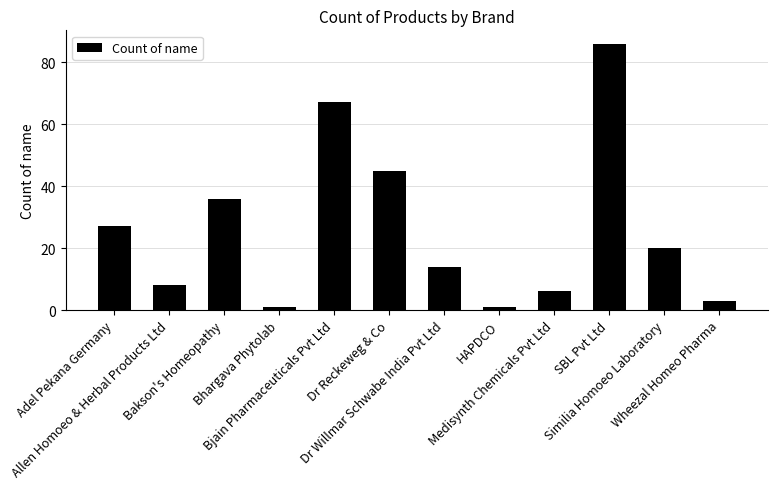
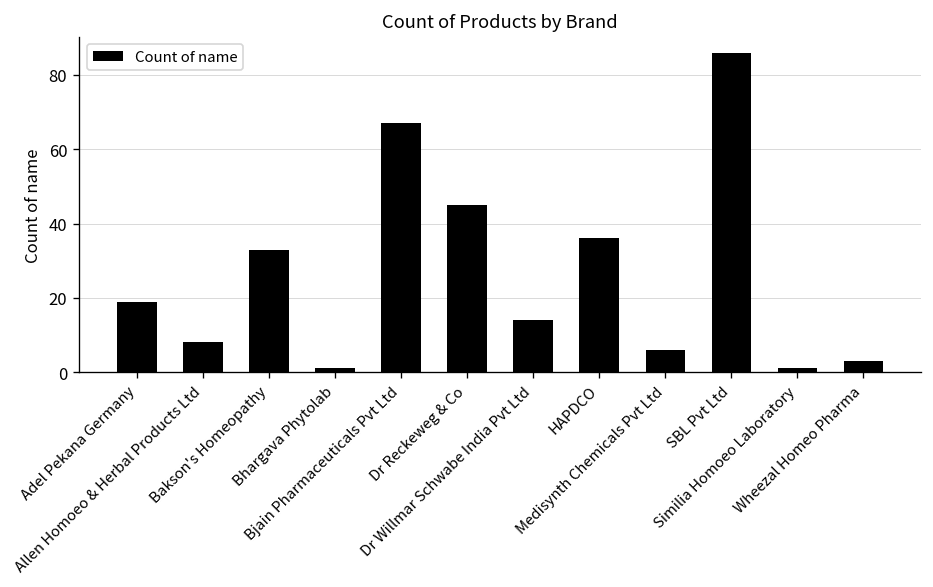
  {
-   "Adel Pekana Germany": 27,
+   "Adel Pekana Germany": 19,
    "Allen Homoeo & Herbal Products Ltd": 8,
-   "Bakson's Homeopathy": 36,
+   "Bakson's Homeopathy": 33,
    "Bhargava Phytolab": 1,
    "Bjain Pharmaceuticals Pvt Ltd": 67,
    "Dr Reckeweg & Co": 45,
    "Dr Willmar Schwabe India Pvt Ltd": 14,
-   "HAPDCO": 1,
+   "HAPDCO": 36,
    "Medisynth Chemicals Pvt Ltd": 6,
    "SBL Pvt Ltd": 86,
-   "Similia Homoeo Laboratory": 20,
+   "Similia Homoeo Laboratory": 1,
    "Wheezal Homeo Pharma": 3
  }
